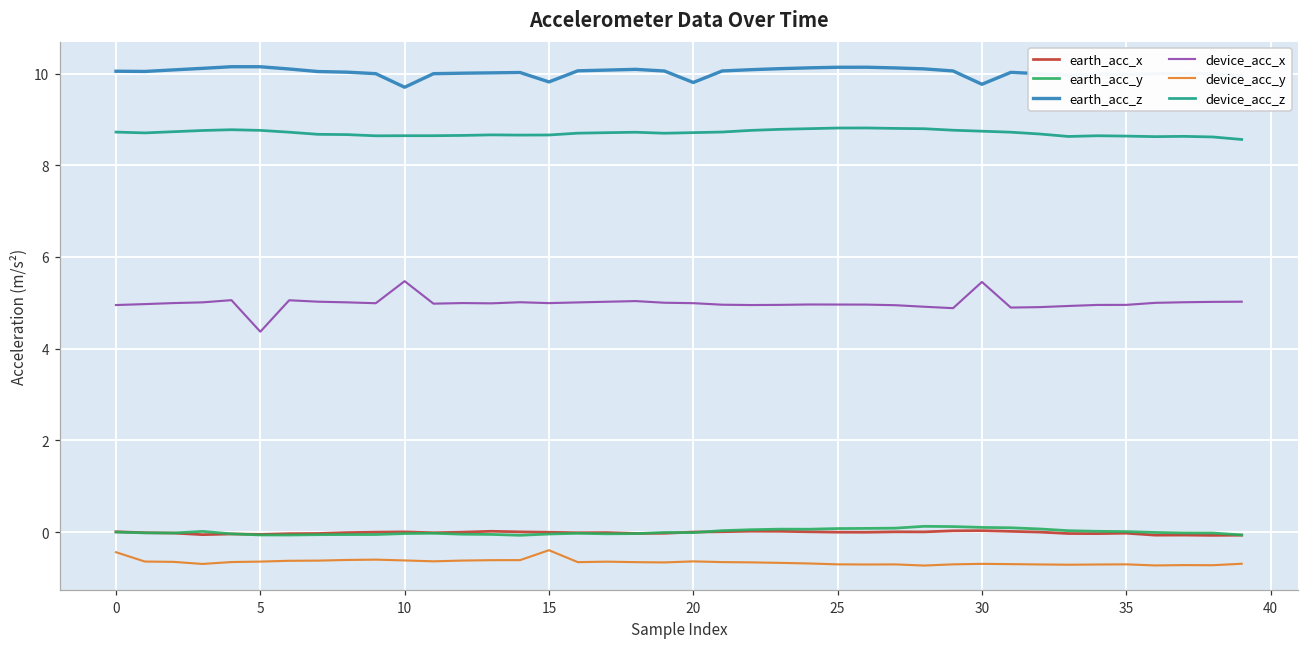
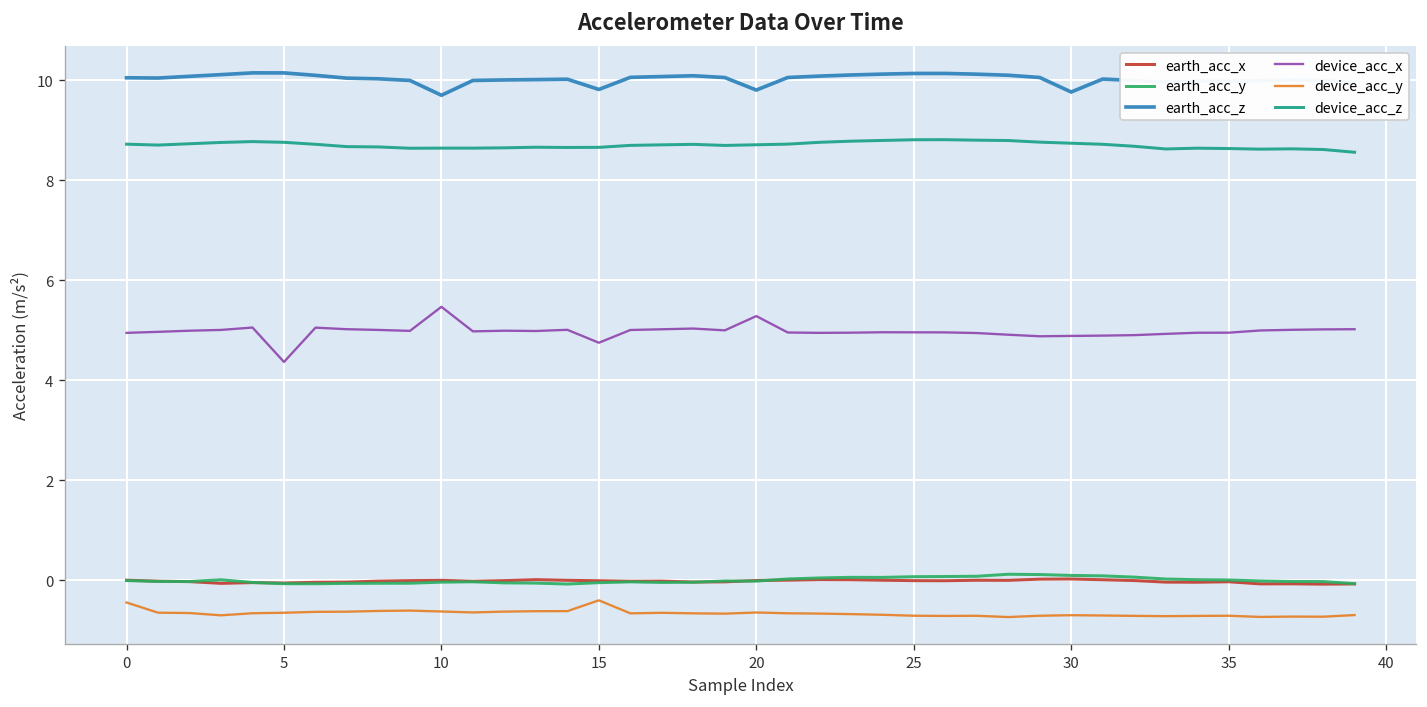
  {
    "earth_acc_x": {
      "25": 0.0,
      "30": 0.0
    },
    "earth_acc_z": {
      "0": 10.1,
      "5": 10.1,
      "10": 9.7,
      "15": 9.8,
      "20": 9.8,
      "25": 10.1,
      "30": 9.8
    },
    "device_acc_x": {
      "0": 5.0,
      "5": 4.4,
      "10": 5.5,
-     "15": 5.0,
-     "20": 5.0,
+     "15": 4.8,
+     "20": 5.3,
      "25": 5.0,
-     "30": 5.5,
+     "30": 4.9,
      "35": 5.0
    },
    "device_acc_y": {
      "0": -0.4,
      "5": -0.6,
      "10": -0.6,
      "15": -0.4,
      "20": -0.6,
      "25": -0.7,
      "30": -0.7,
      "35": -0.7
    }
  }
